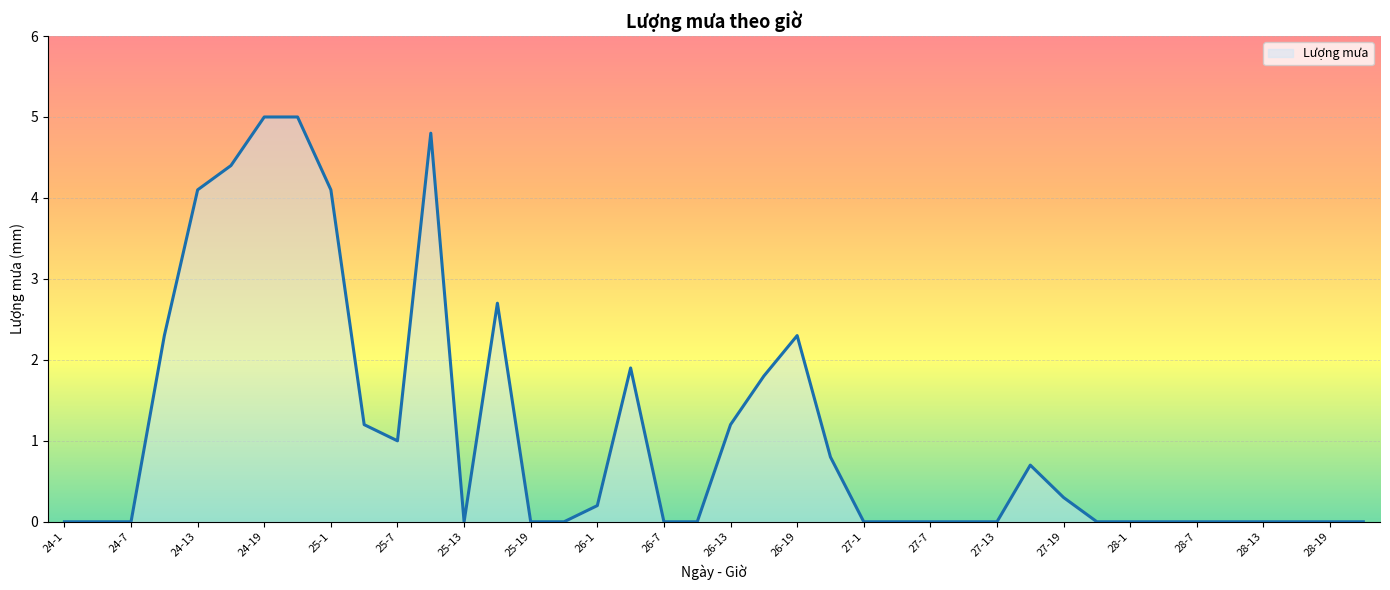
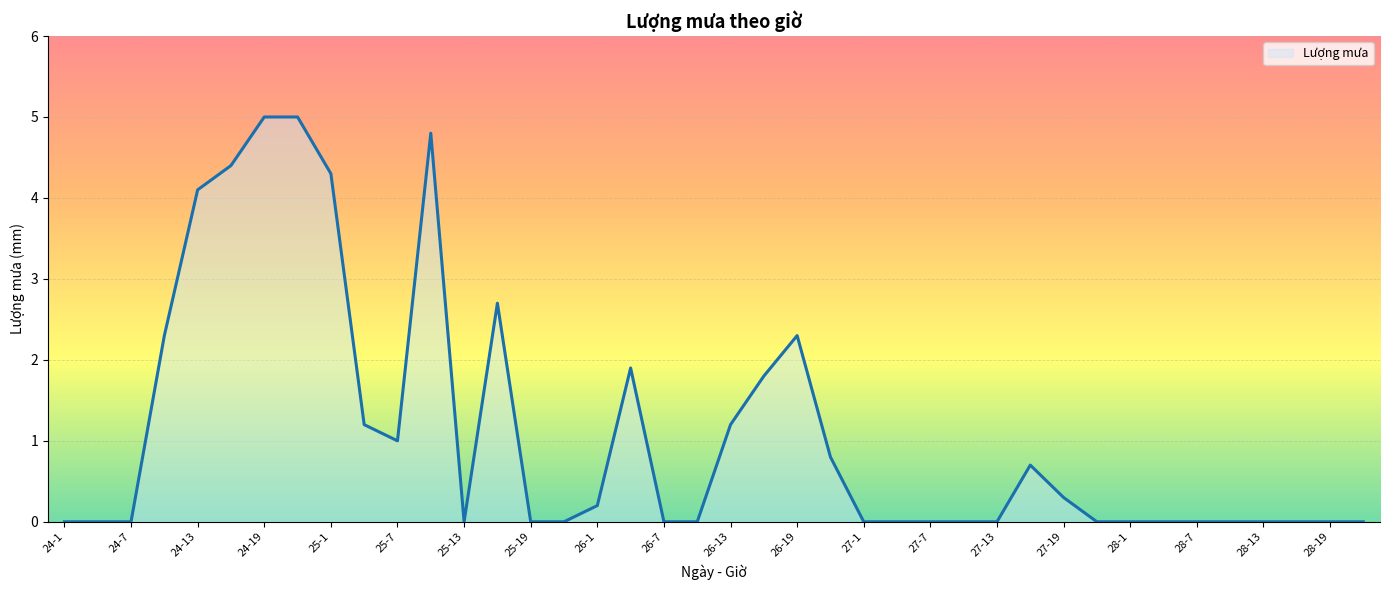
  {
    "24-1": 0.0,
    "24-7": 0.0,
    "24-13": 4.1,
    "24-19": 5.0,
-   "25-1": 4.1,
+   "25-1": 4.3,
    "25-7": 1.0,
    "25-13": 0.0,
    "25-19": 0.0,
    "26-1": 0.2,
    "26-7": 0.0,
    "26-13": 1.2,
    "26-19": 2.3,
    "27-1": 0.0,
    "27-7": 0.0,
    "27-13": 0.0,
    "27-19": 0.3,
    "28-1": 0.0,
    "28-7": 0.0,
    "28-13": 0.0,
    "28-19": 0.0
  }
